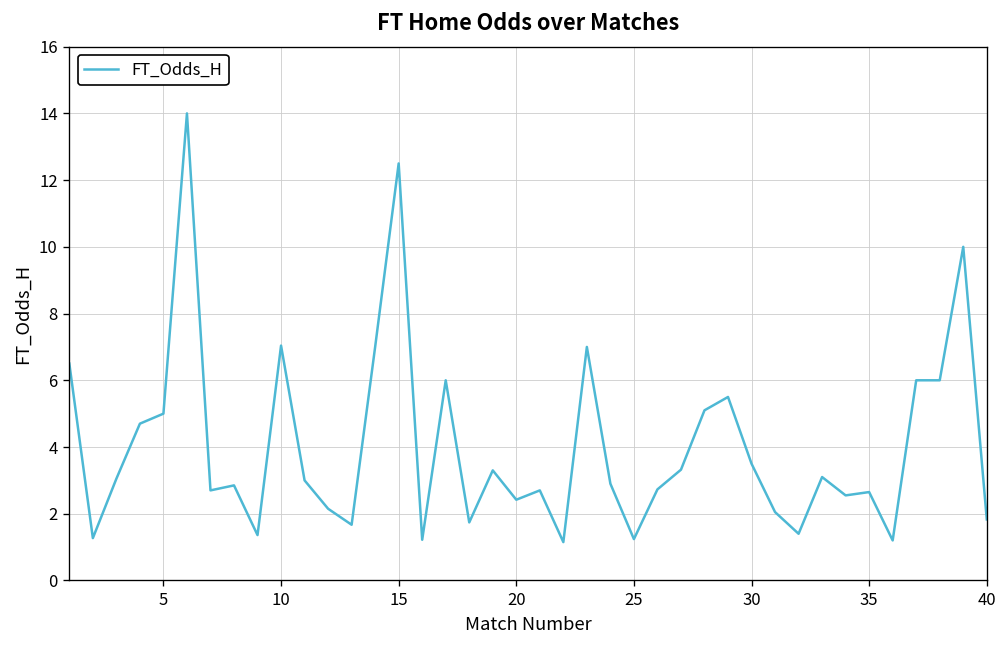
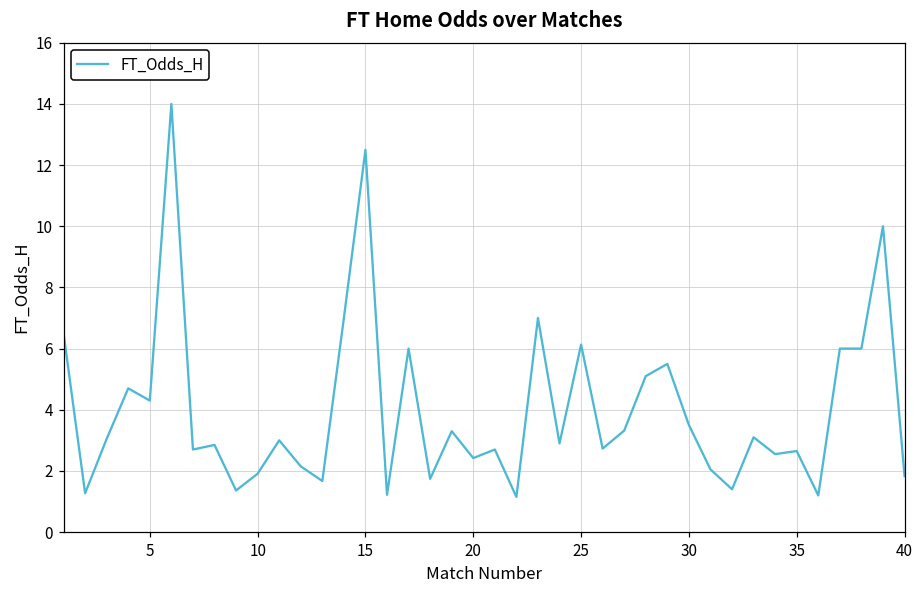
  {
-   "5": 5.0,
-   "10": 7.0,
+   "5": 4.3,
+   "10": 1.9,
    "15": 12.5,
    "20": 2.4,
-   "25": 1.2,
+   "25": 6.1,
    "30": 3.5,
    "35": 2.7,
    "40": 1.8
  }
